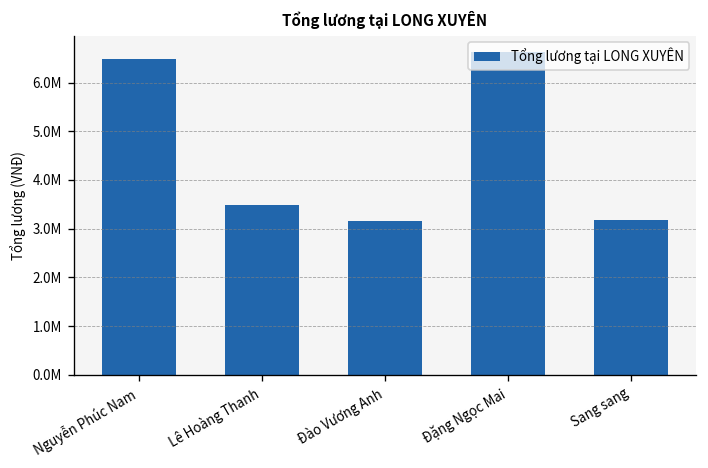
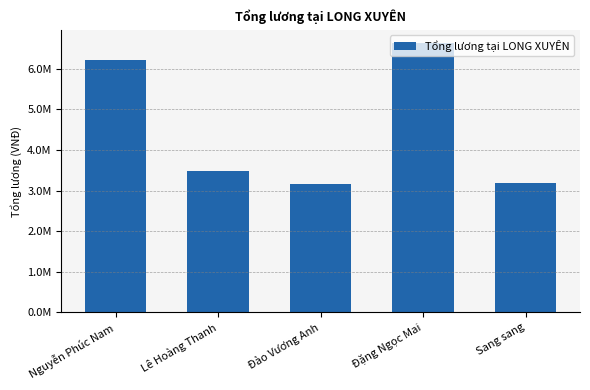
  {
-   "Nguyễn Phúc Nam": 6500000,
+   "Nguyễn Phúc Nam": 6200000,
    "Lê Hoàng Thanh": 3500000,
    "Đào Vương Anh": 3200000,
    "Sang sang": 3200000
  }
